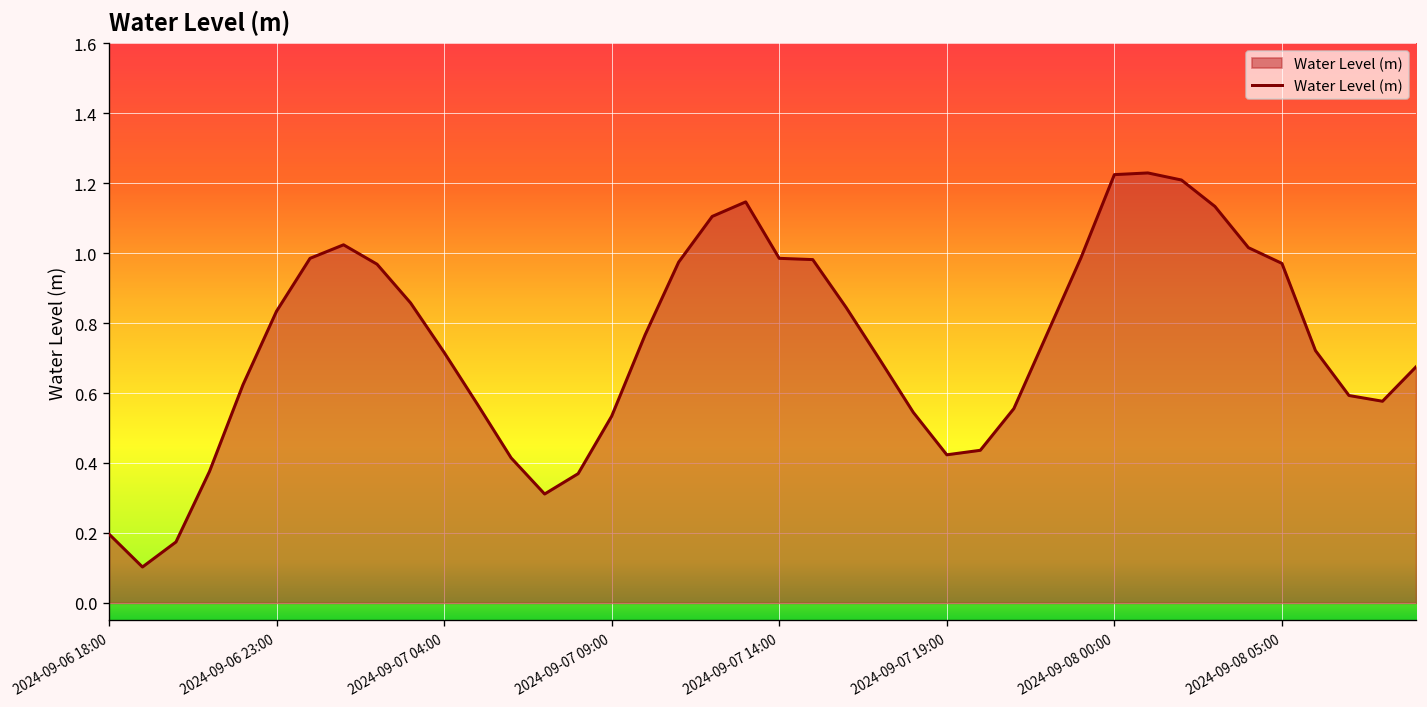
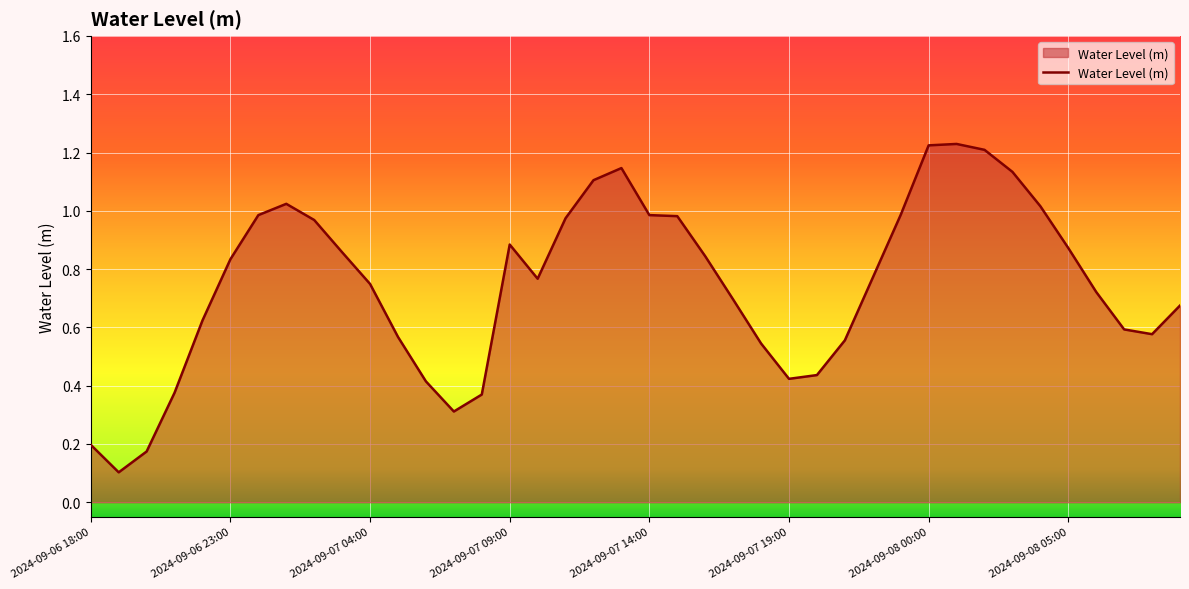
  {
    "2024-09-06 18:00": 0.20,
    "2024-09-06 23:00": 0.83,
-   "2024-09-07 04:00": 0.72,
-   "2024-09-07 09:00": 0.53,
+   "2024-09-07 04:00": 0.75,
+   "2024-09-07 09:00": 0.88,
    "2024-09-07 14:00": 0.99,
    "2024-09-07 19:00": 0.42,
    "2024-09-08 00:00": 1.22,
-   "2024-09-08 05:00": 0.97
+   "2024-09-08 05:00": 0.87
  }
